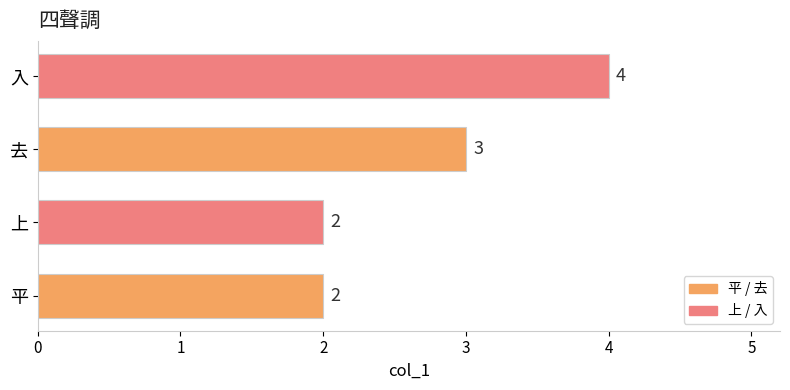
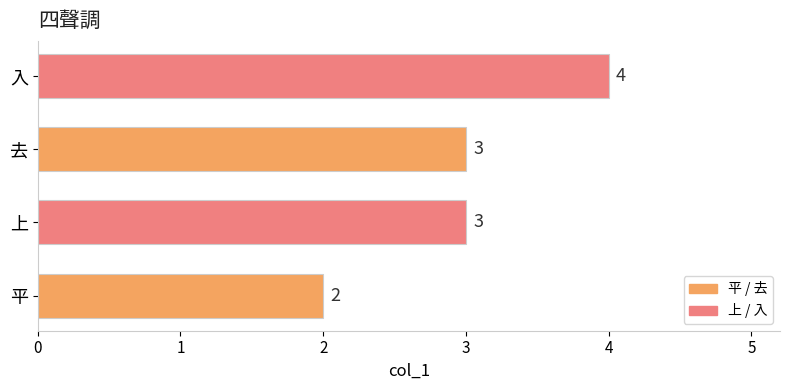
  {
    "入": 4,
    "去": 3,
-   "上": 2,
+   "上": 3,
    "平": 2
  }
